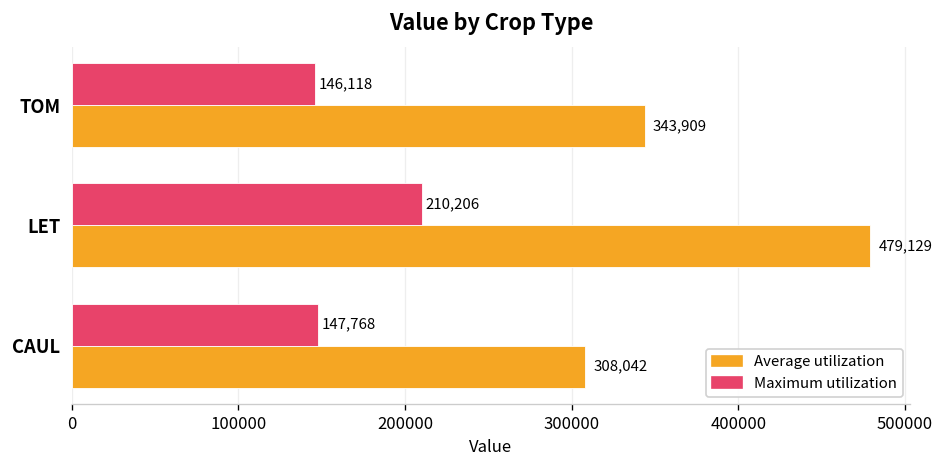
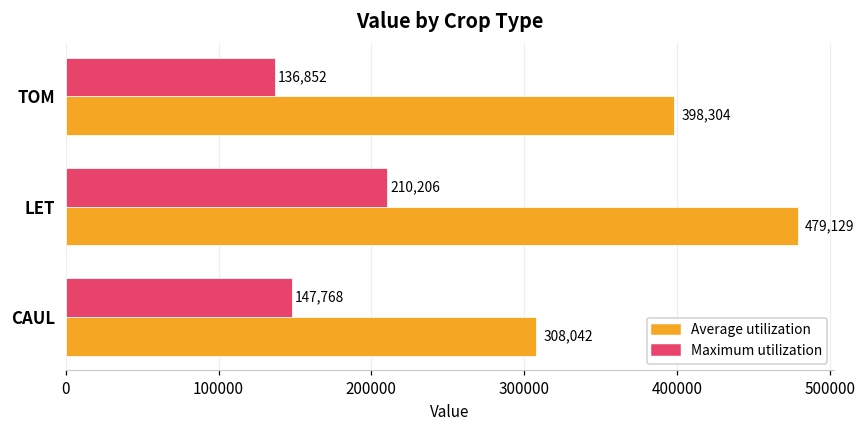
  {
    "Average utilization": {
-     "TOM": "343,909",
+     "TOM": "398,304",
      "LET": "479,129",
      "CAUL": "308,042"
    },
    "Maximum utilization": {
-     "TOM": "146,118",
+     "TOM": "136,852",
      "LET": "210,206",
      "CAUL": "147,768"
    }
  }
